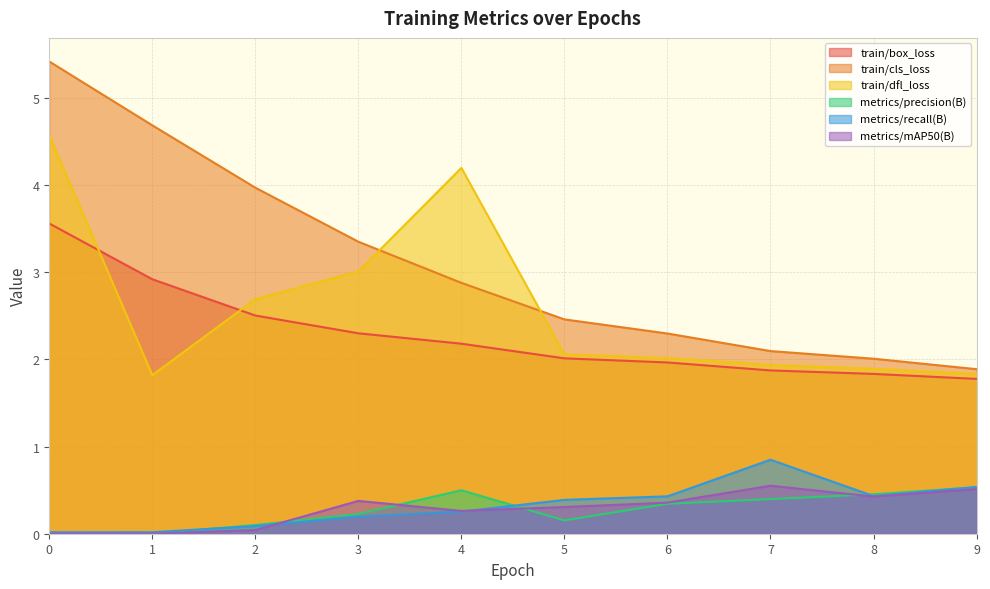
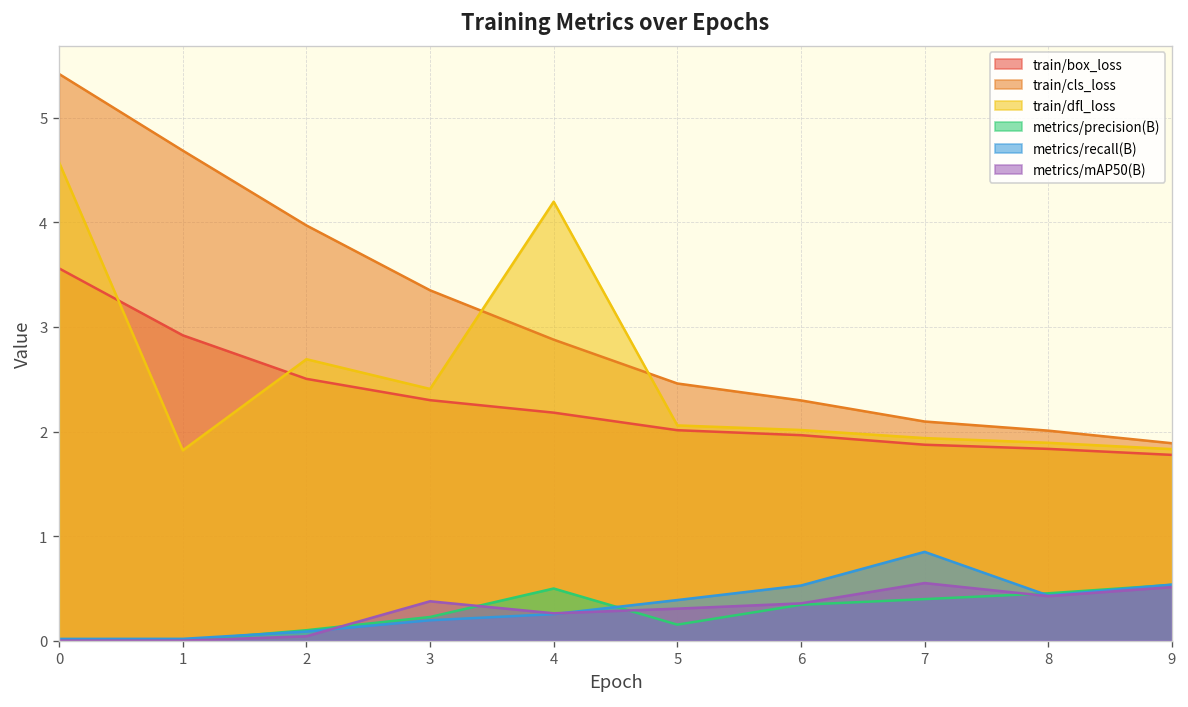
  {
    "train/dfl_loss": {
      "0": 4.6,
      "1": 1.8,
      "2": 2.7,
-     "3": 3.0,
+     "3": 2.4,
      "4": 4.2,
      "5": 2.1,
      "6": 2.0,
      "7": 1.9,
      "8": 1.9,
      "9": 1.8
    },
    "metrics/precision(B)": {
      "3": 0.2,
      "4": 0.5,
      "5": 0.2,
      "7": 0.4
    },
    "metrics/recall(B)": {
      "3": 0.2,
      "5": 0.4,
-     "6": 0.4,
+     "6": 0.5,
      "7": 0.8
    },
    "metrics/mAP50(B)": {
      "2": 0.0,
      "3": 0.4,
      "5": 0.3,
      "7": 0.6
    }
  }
